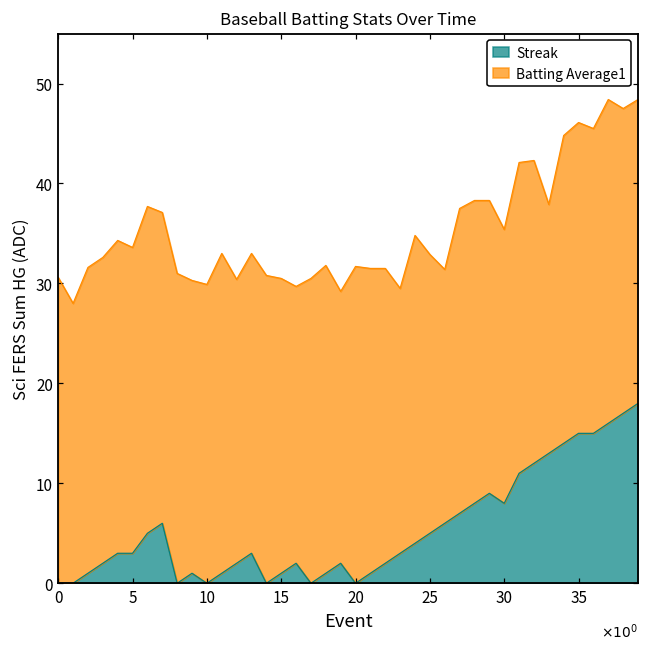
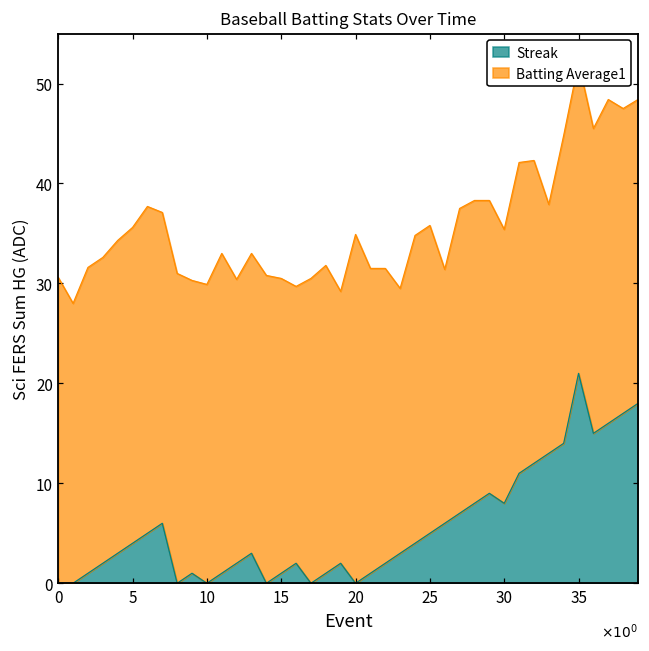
  {
    "Streak": {
      "0": 0,
-     "5": 3,
+     "5": 4,
      "10": 0,
      "15": 1,
      "20": 0,
      "25": 5,
      "30": 8,
-     "35": 15
+     "35": 21
    },
    "Batting Average1": {
      "0": 31,
-     "5": 31,
+     "5": 32,
      "10": 30,
      "15": 30,
-     "20": 32,
-     "25": 28,
+     "20": 35,
+     "25": 31,
      "30": 27
    }
  }
